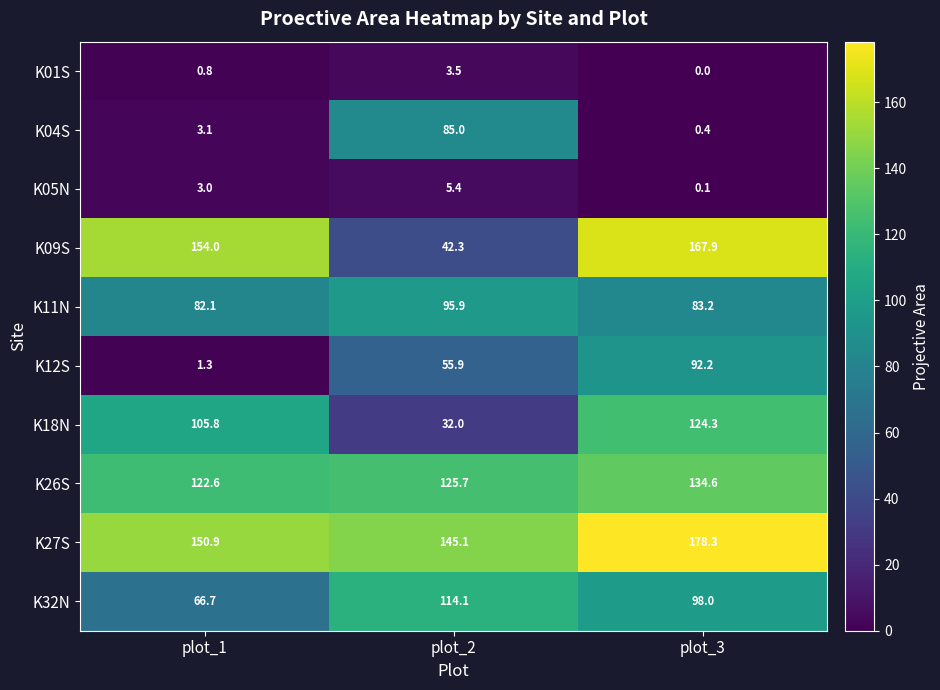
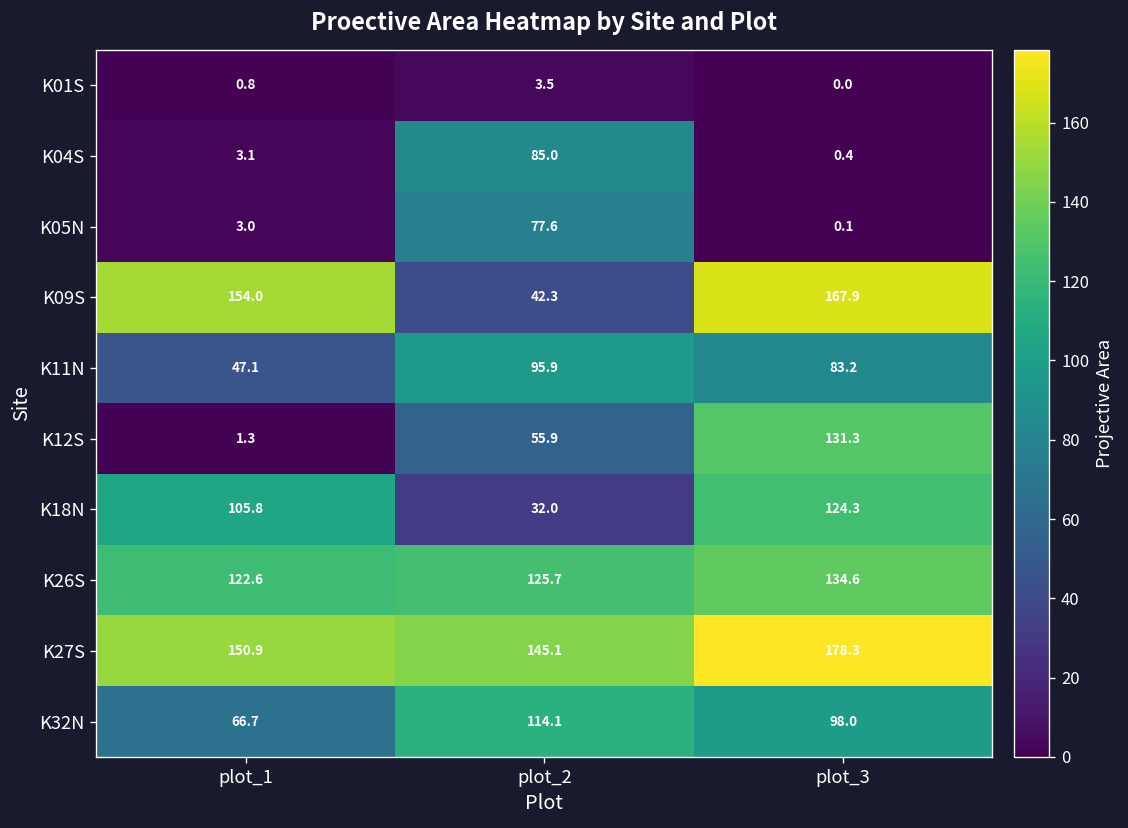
  {
    "K01S": {
      "plot_1": 0.8,
      "plot_2": 3.5,
      "plot_3": 0.0
    },
    "K04S": {
      "plot_1": 3.1,
      "plot_2": 85.0,
      "plot_3": 0.4
    },
    "K05N": {
      "plot_1": 3.0,
-     "plot_2": 5.4,
+     "plot_2": 77.6,
      "plot_3": 0.1
    },
    "K09S": {
      "plot_1": 154.0,
      "plot_2": 42.3,
      "plot_3": 167.9
    },
    "K11N": {
-     "plot_1": 82.1,
+     "plot_1": 47.1,
      "plot_2": 95.9,
      "plot_3": 83.2
    },
    "K12S": {
      "plot_1": 1.3,
      "plot_2": 55.9,
-     "plot_3": 92.2
+     "plot_3": 131.3
    },
    "K18N": {
      "plot_1": 105.8,
      "plot_2": 32.0,
      "plot_3": 124.3
    },
    "K26S": {
      "plot_1": 122.6,
      "plot_2": 125.7,
      "plot_3": 134.6
    },
    "K27S": {
      "plot_1": 150.9,
      "plot_2": 145.1,
      "plot_3": 178.3
    },
    "K32N": {
      "plot_1": 66.7,
      "plot_2": 114.1,
      "plot_3": 98.0
    }
  }
